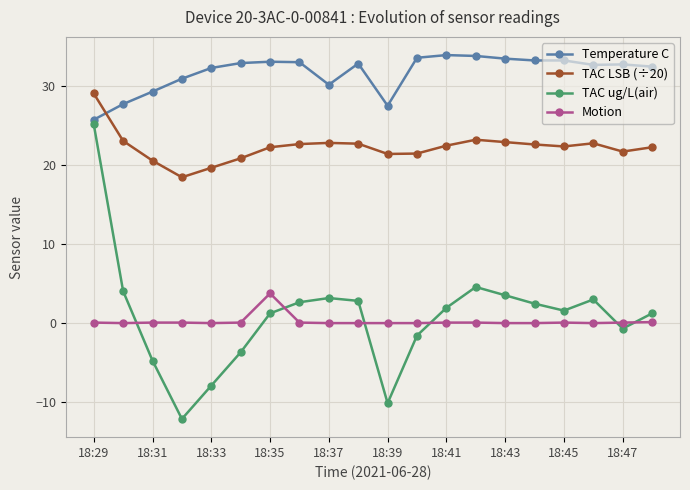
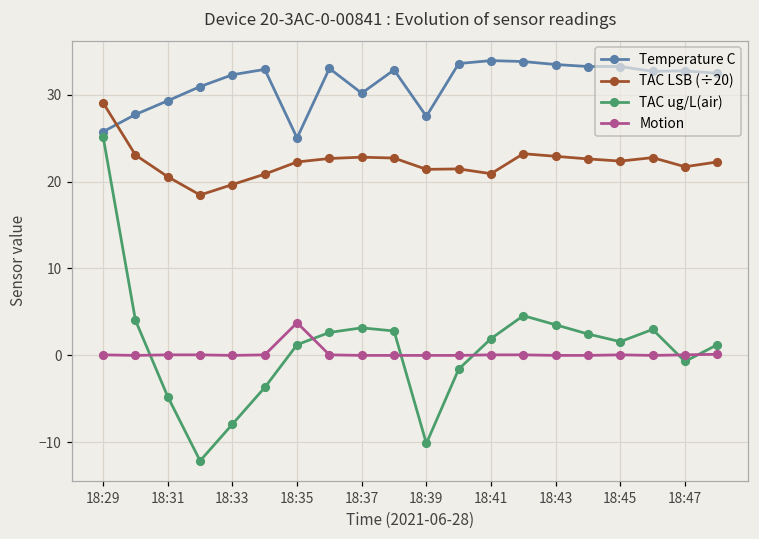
  {
    "Temperature C": {
      "18:29": 26,
      "18:31": 29,
      "18:33": 32,
-     "18:35": 33,
+     "18:35": 25,
      "18:37": 30,
      "18:39": 28,
      "18:41": 34,
      "18:43": 33
    },
    "TAC LSB (÷20)": {
      "18:29": 29,
      "18:31": 21,
      "18:33": 20,
      "18:35": 22,
      "18:37": 23,
      "18:39": 21,
-     "18:41": 22,
+     "18:41": 21,
      "18:43": 23,
      "18:45": 22,
      "18:47": 22
    },
    "TAC ug/L(air)": {
      "18:29": 25,
      "18:31": -5,
      "18:33": -8,
      "18:35": 1,
      "18:37": 3,
      "18:39": -10,
      "18:41": 2,
      "18:43": 4,
      "18:45": 2,
      "18:47": -1
    },
    "Motion": {
      "18:29": 0,
      "18:31": 0,
      "18:33": 0,
      "18:35": 4,
      "18:37": 0,
      "18:39": 0,
      "18:41": 0,
      "18:43": 0,
      "18:45": 0,
      "18:47": 0
    }
  }
